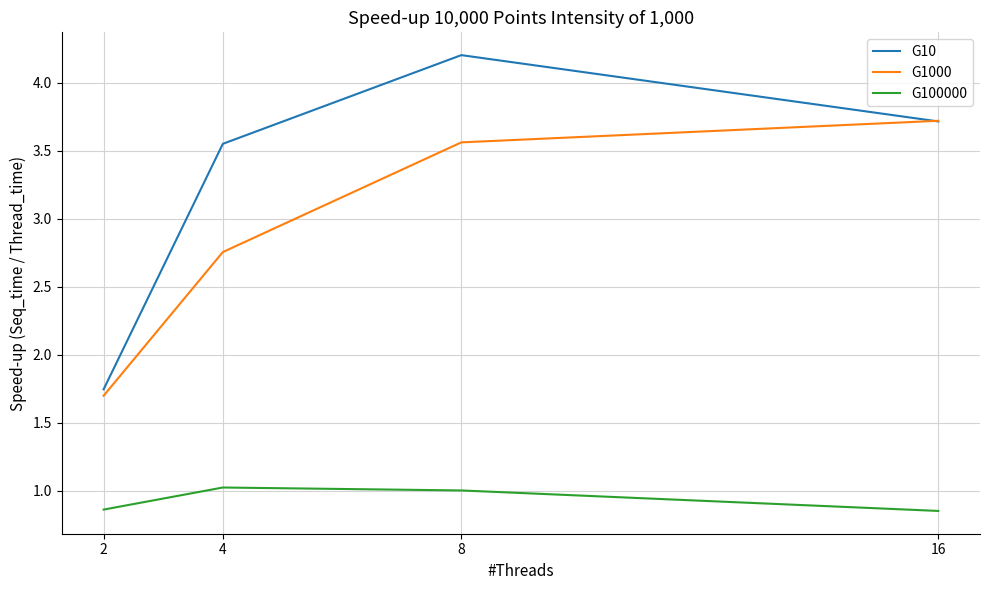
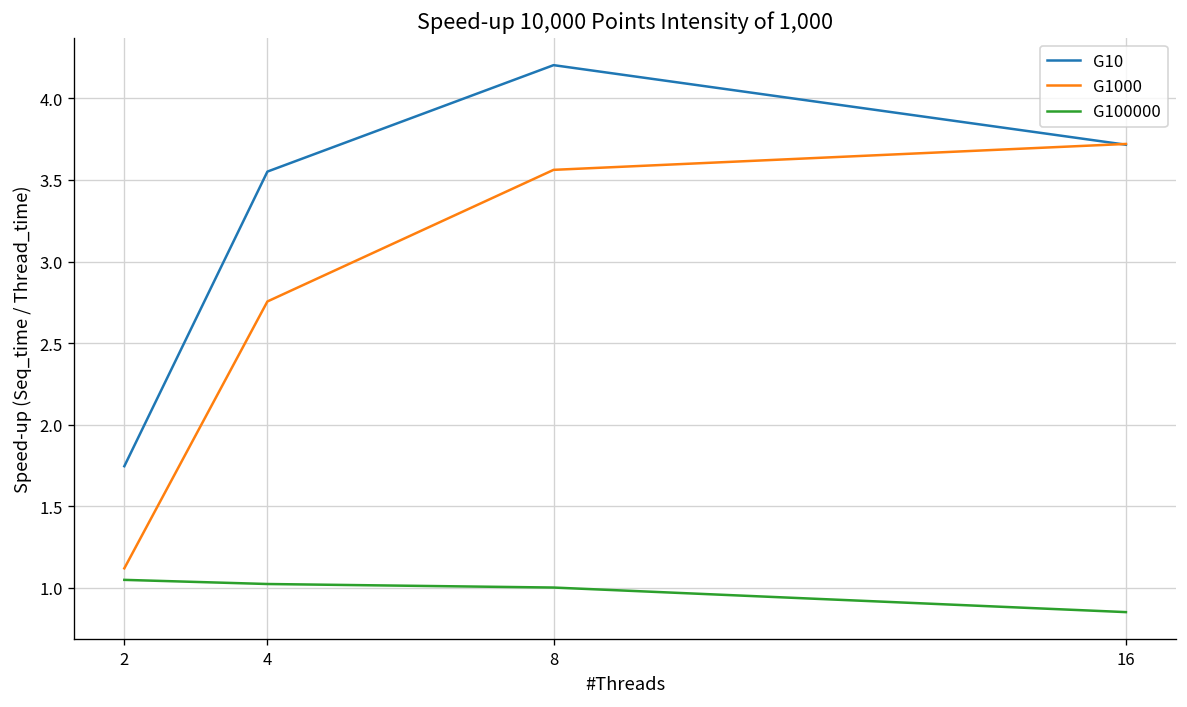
  {
    "G10": {
      "2": 1.74,
      "4": 3.55,
      "8": 4.20
    },
    "G1000": {
-     "2": 1.70,
+     "2": 1.12,
      "4": 2.75,
      "8": 3.56
    },
    "G100000": {
-     "2": 0.86,
+     "2": 1.05,
      "4": 1.02,
      "8": 1.00,
      "16": 0.85
    }
  }
